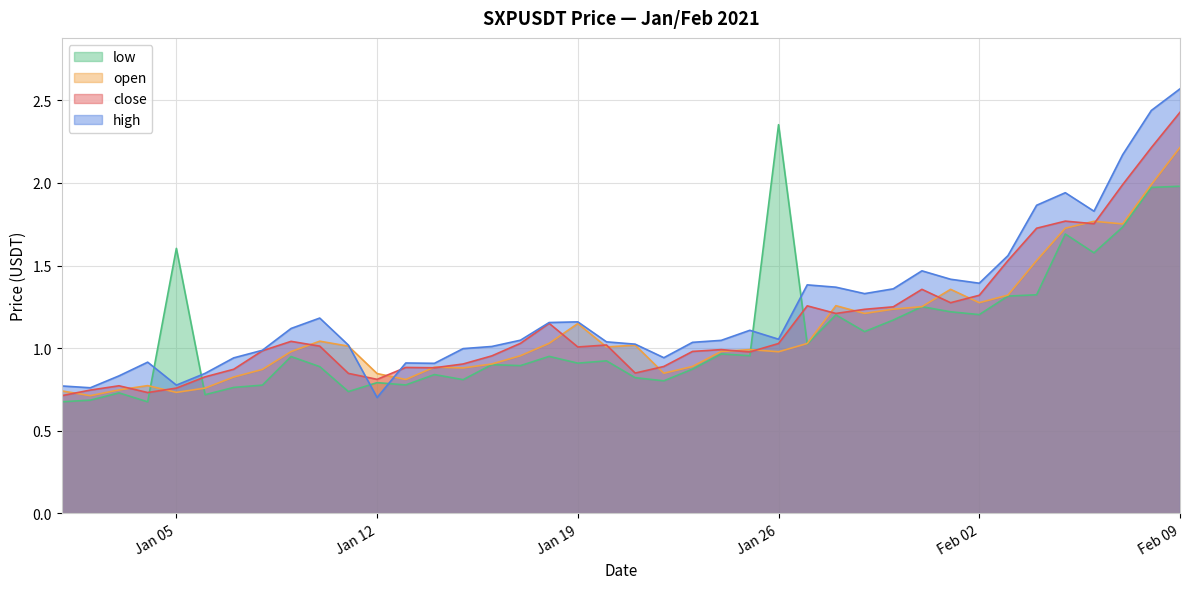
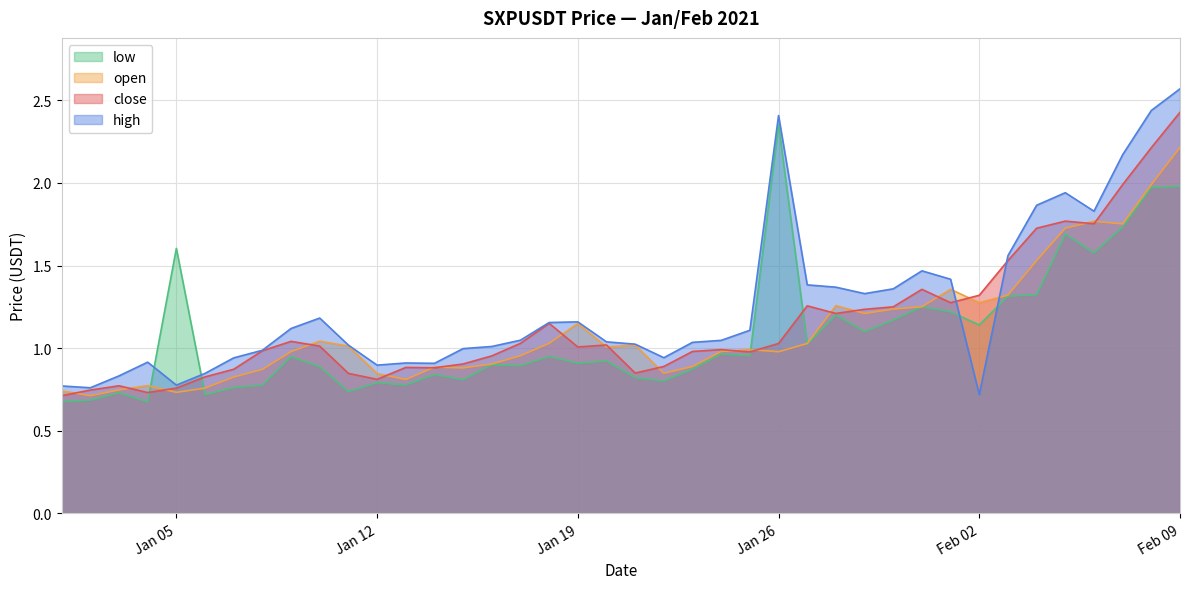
  {
    "low": {
      "Jan 05": 1.60,
      "Jan 12": 0.79,
      "Jan 19": 0.91,
      "Jan 26": 2.35,
-     "Feb 02": 1.20,
+     "Feb 02": 1.14,
      "Feb 09": 1.98
    },
    "high": {
      "Jan 05": 0.78,
-     "Jan 12": 0.70,
-     "Jan 26": 1.05,
-     "Feb 02": 1.39,
+     "Jan 12": 0.90,
+     "Jan 26": 2.41,
+     "Feb 02": 0.72,
      "Feb 09": 2.57
    }
  }
